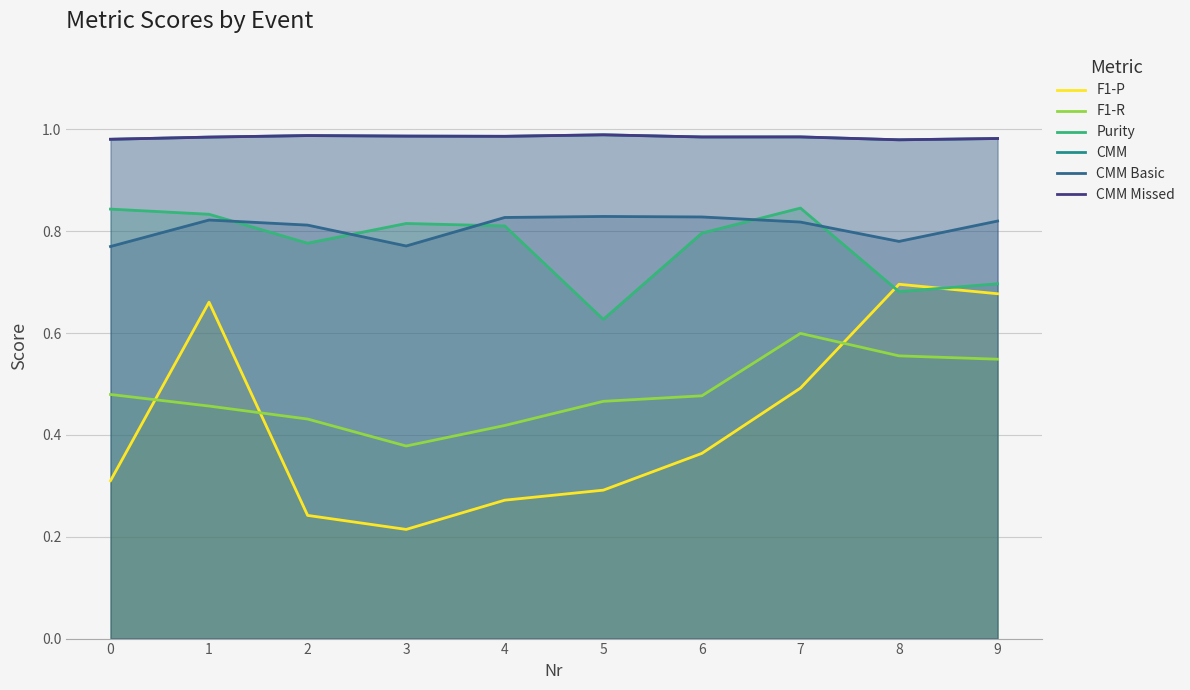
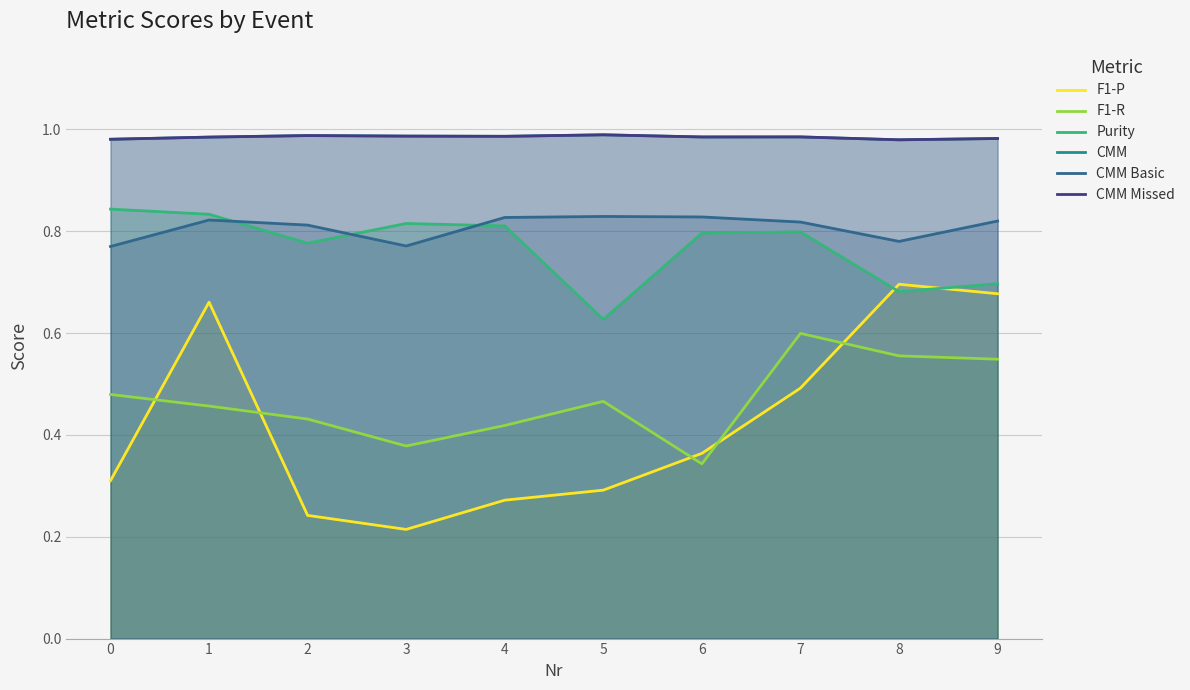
  {
    "F1-P": {
      "0": 0.31,
      "1": 0.66,
      "2": 0.24,
      "3": 0.21,
      "4": 0.27,
      "5": 0.29,
      "6": 0.36,
      "7": 0.49,
      "8": 0.70,
      "9": 0.68
    },
    "F1-R": {
      "0": 0.48,
      "1": 0.46,
      "2": 0.43,
      "3": 0.38,
      "4": 0.42,
      "5": 0.47,
-     "6": 0.48,
+     "6": 0.34,
      "7": 0.60,
      "8": 0.56,
      "9": 0.55
    },
    "Purity": {
      "0": 0.84,
      "1": 0.83,
      "2": 0.78,
      "3": 0.82,
      "4": 0.81,
      "5": 0.63,
      "6": 0.80,
-     "7": 0.85,
+     "7": 0.80,
      "8": 0.68,
      "9": 0.70
    }
  }
